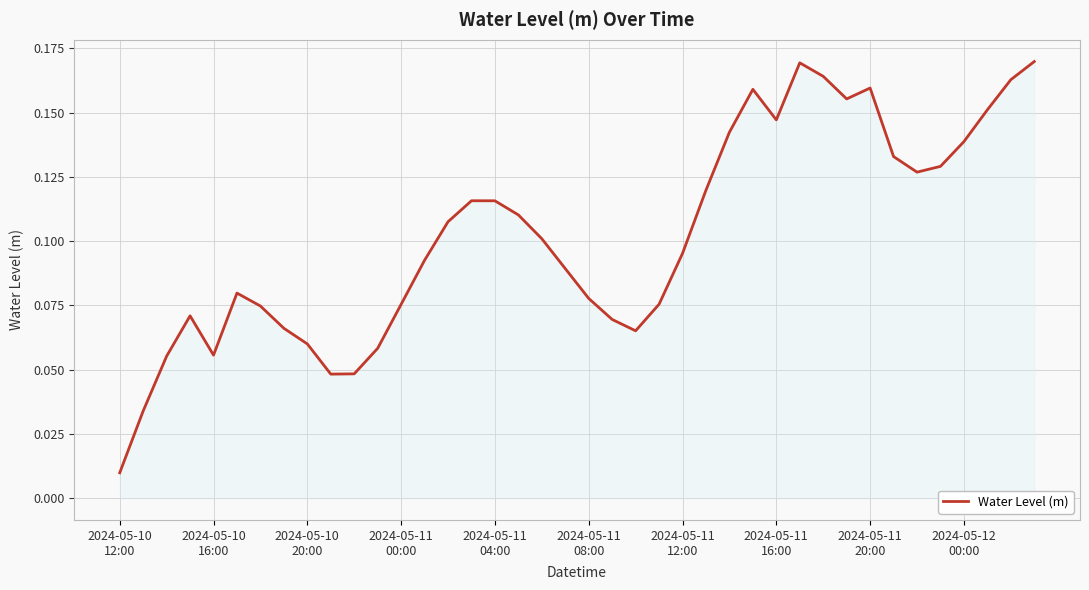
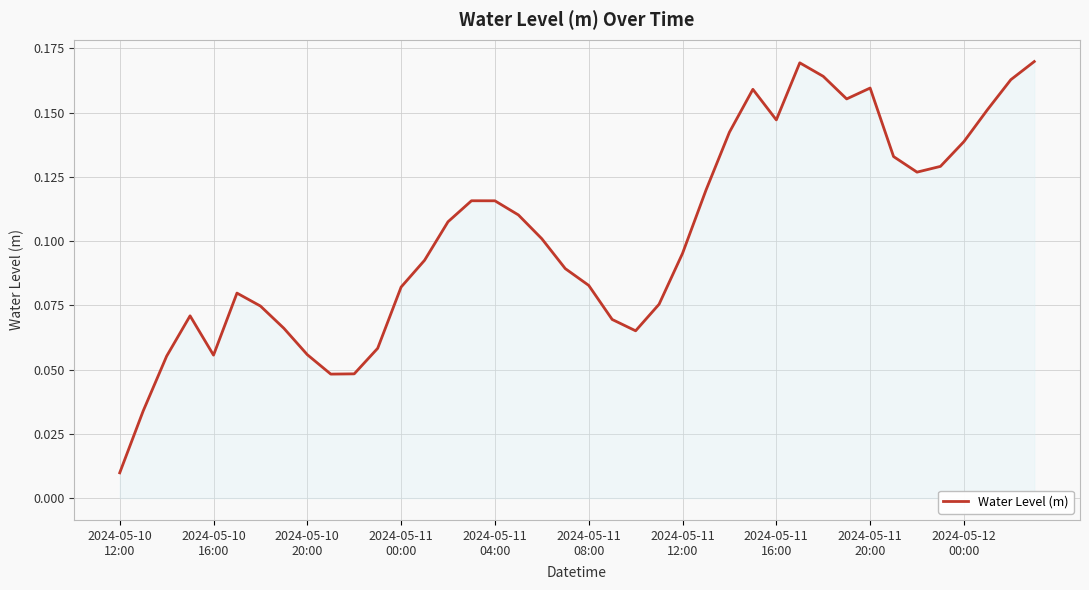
  {
    "2024-05-10 12:00": 0.010,
    "2024-05-10 16:00": 0.056,
-   "2024-05-10 20:00": 0.060,
-   "2024-05-11 00:00": 0.075,
+   "2024-05-10 20:00": 0.056,
+   "2024-05-11 00:00": 0.082,
    "2024-05-11 04:00": 0.116,
-   "2024-05-11 08:00": 0.078,
+   "2024-05-11 08:00": 0.083,
    "2024-05-11 12:00": 0.095,
    "2024-05-11 16:00": 0.147,
    "2024-05-11 20:00": 0.160,
    "2024-05-12 00:00": 0.139
  }
